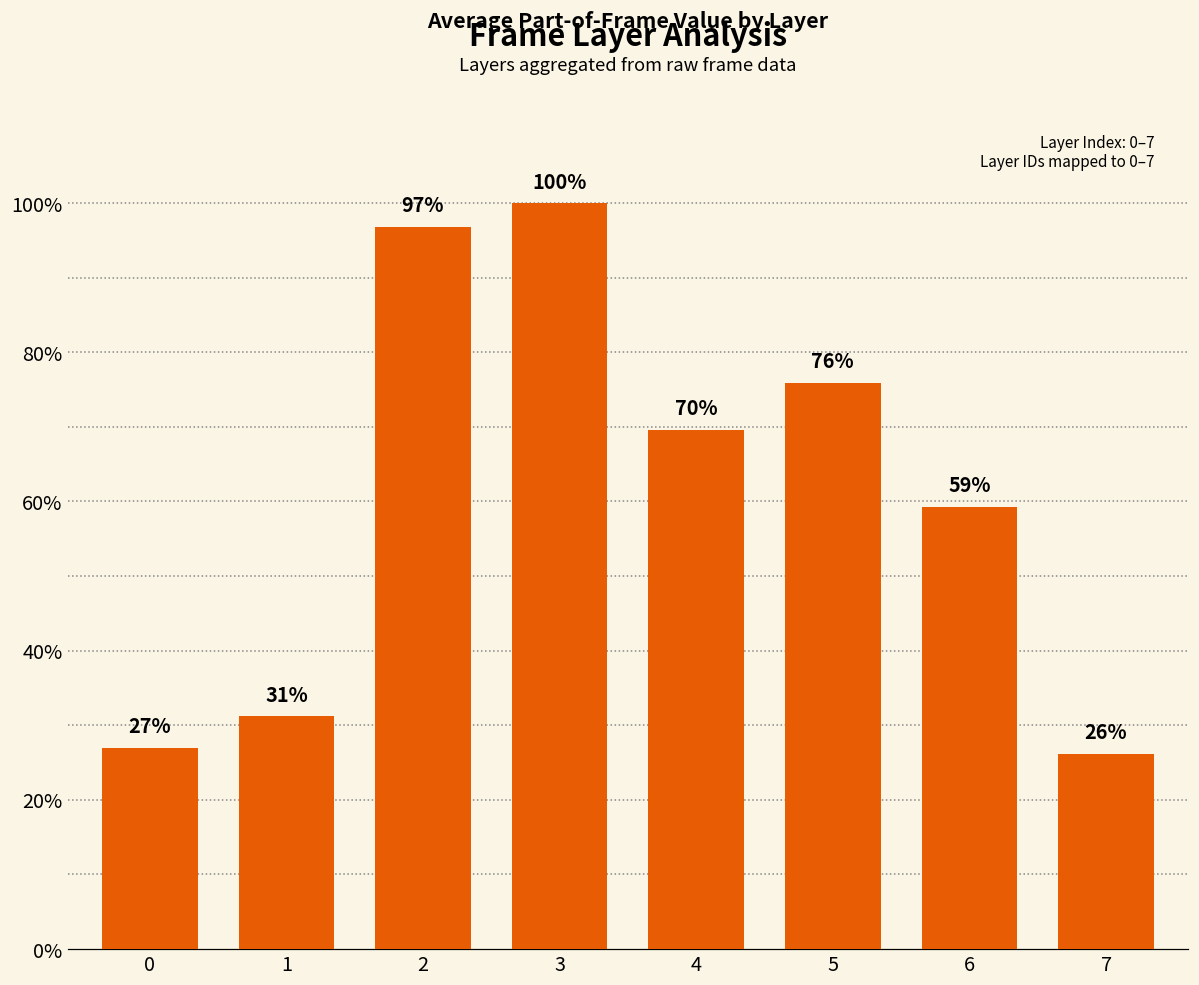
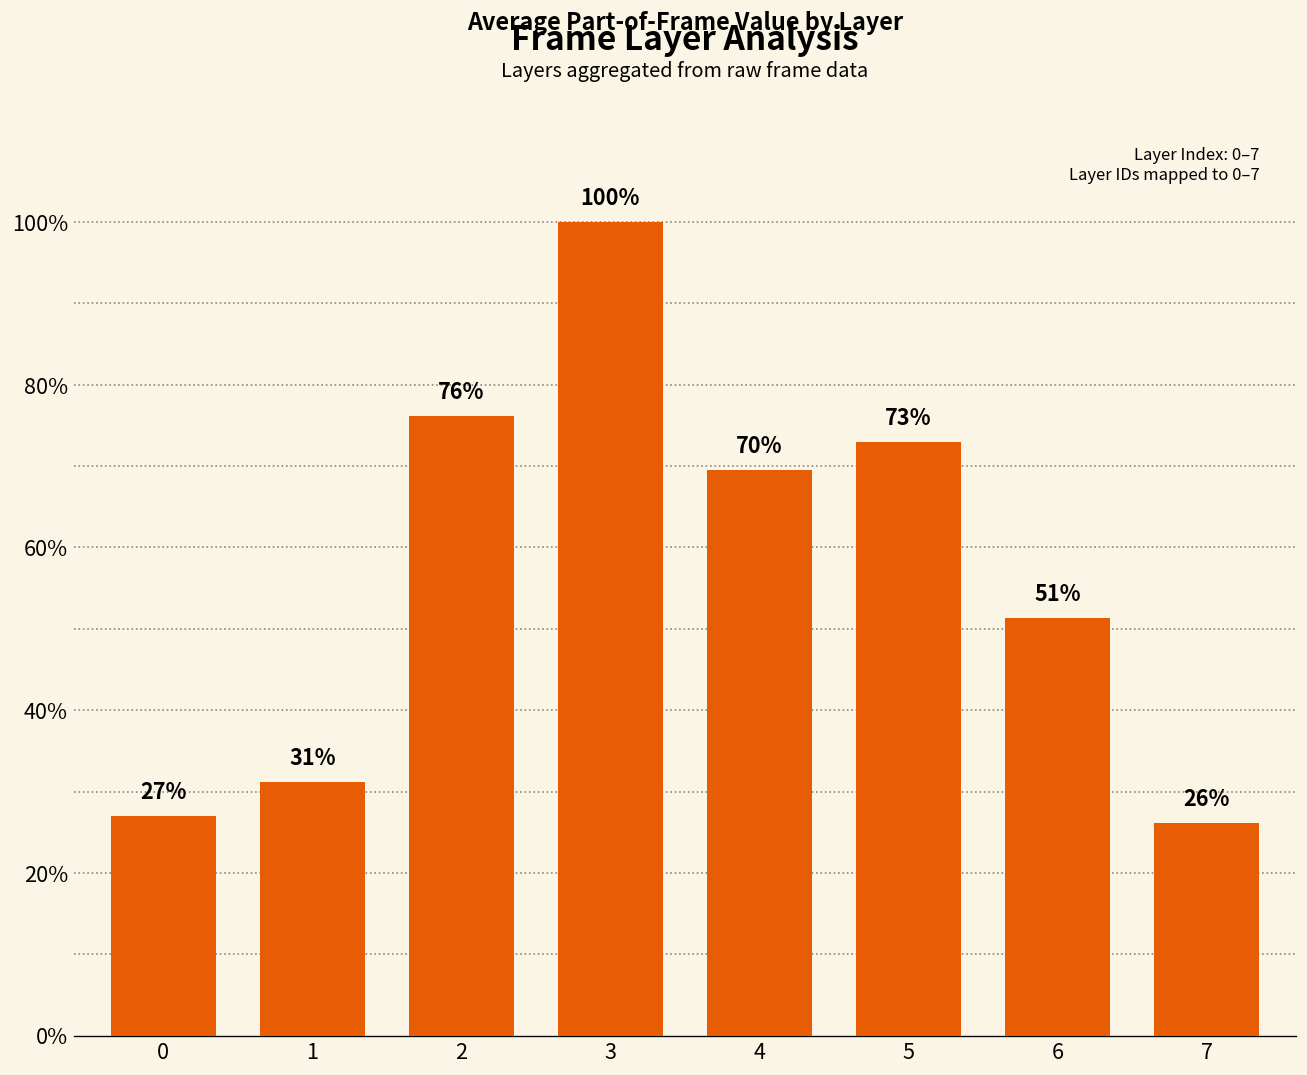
  {
    "0": "27%",
    "1": "31%",
-   "2": "97%",
+   "2": "76%",
    "3": "100%",
    "4": "70%",
-   "5": "76%",
-   "6": "59%",
+   "5": "73%",
+   "6": "51%",
    "7": "26%"
  }
